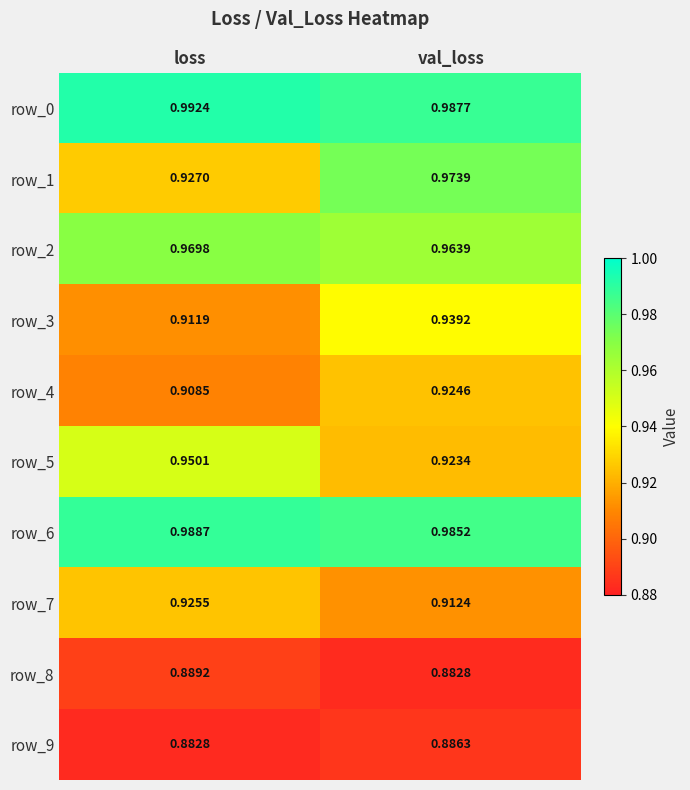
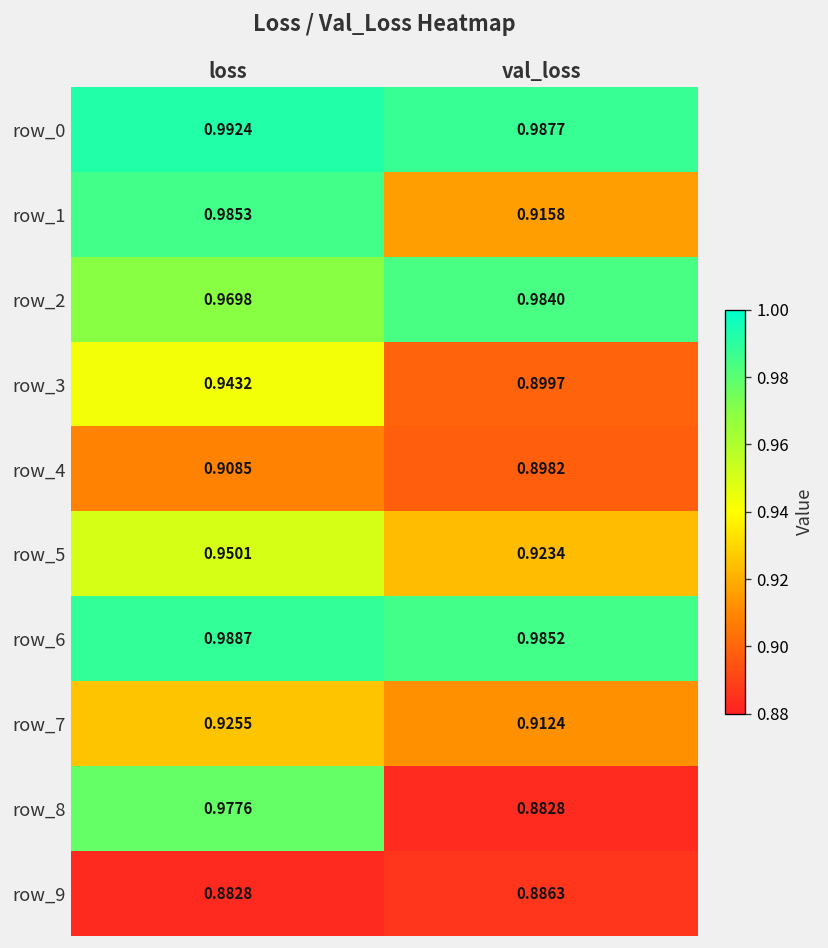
  {
    "row_0": {
      "loss": 0.9924,
      "val_loss": 0.9877
    },
    "row_1": {
-     "loss": 0.9270,
-     "val_loss": 0.9739
+     "loss": 0.9853,
+     "val_loss": 0.9158
    },
    "row_2": {
      "loss": 0.9698,
-     "val_loss": 0.9639
+     "val_loss": 0.9840
    },
    "row_3": {
-     "loss": 0.9119,
-     "val_loss": 0.9392
+     "loss": 0.9432,
+     "val_loss": 0.8997
    },
    "row_4": {
      "loss": 0.9085,
-     "val_loss": 0.9246
+     "val_loss": 0.8982
    },
    "row_5": {
      "loss": 0.9501,
      "val_loss": 0.9234
    },
    "row_6": {
      "loss": 0.9887,
      "val_loss": 0.9852
    },
    "row_7": {
      "loss": 0.9255,
      "val_loss": 0.9124
    },
    "row_8": {
-     "loss": 0.8892,
+     "loss": 0.9776,
      "val_loss": 0.8828
    },
    "row_9": {
      "loss": 0.8828,
      "val_loss": 0.8863
    }
  }
